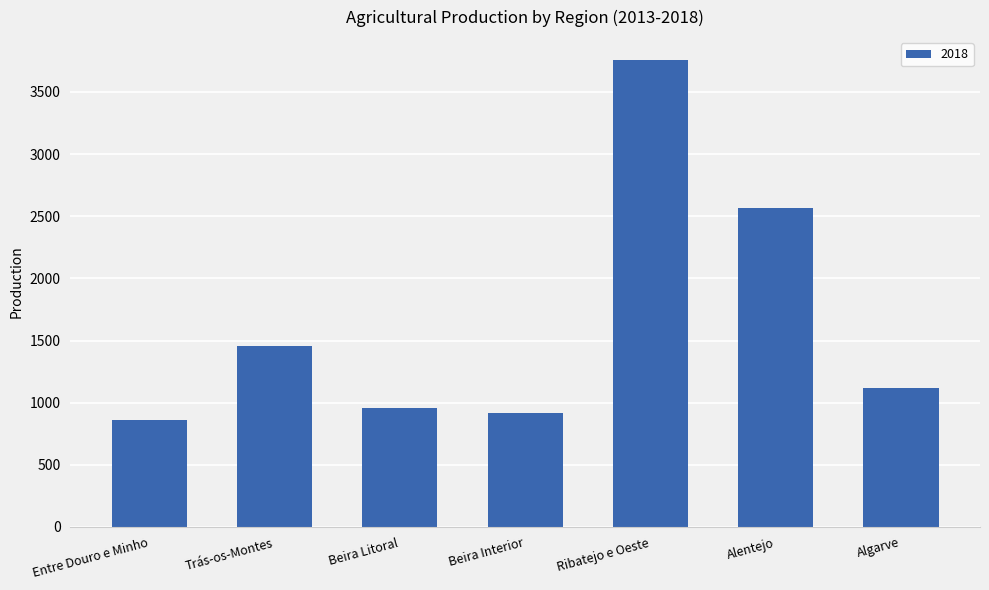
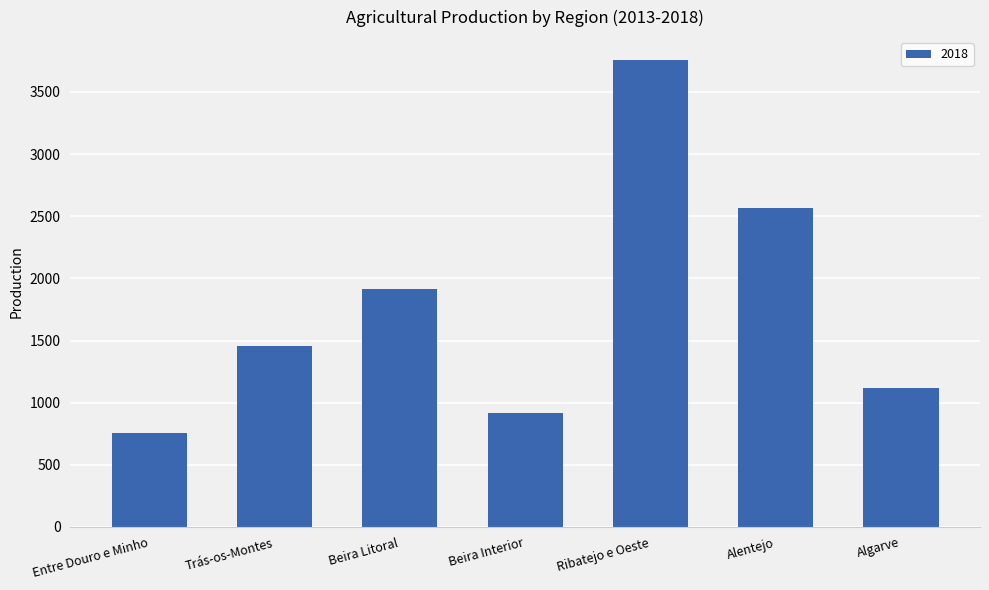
  {
-   "Entre Douro e Minho": 860,
+   "Entre Douro e Minho": 760,
    "Trás-os-Montes": 1450,
-   "Beira Litoral": 960,
+   "Beira Litoral": 1920,
    "Beira Interior": 910,
    "Ribatejo e Oeste": 3750,
    "Alentejo": 2570,
    "Algarve": 1120
  }
